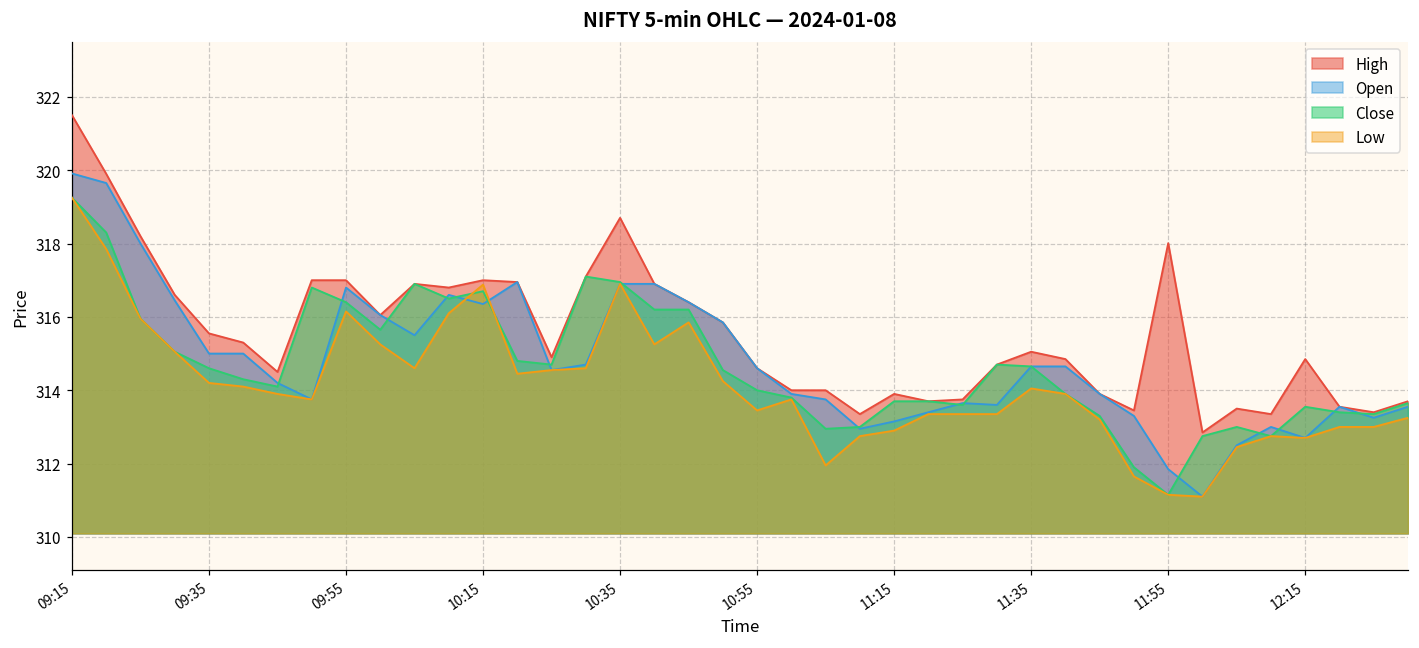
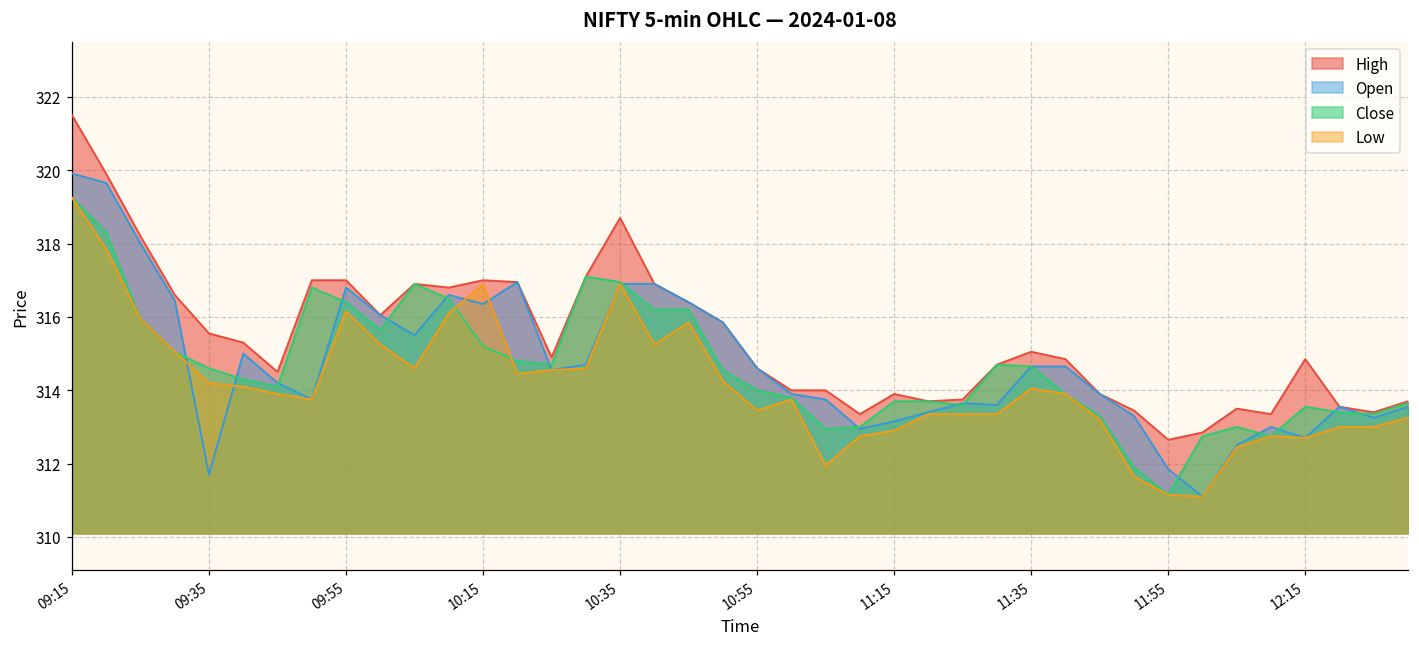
  {
    "High": {
      "09:15": 321.5,
      "09:35": 315.6,
      "09:55": 317.0,
      "10:15": 317.0,
      "10:35": 318.7,
      "11:15": 313.9,
      "11:35": 315.1,
-     "11:55": 318.0,
+     "11:55": 312.7,
      "12:15": 314.9
    },
    "Open": {
      "09:15": 319.9,
-     "09:35": 315.0,
+     "09:35": 311.7,
      "09:55": 316.8,
      "10:15": 316.4,
      "11:15": 313.2,
      "11:55": 311.9
    },
    "Close": {
      "09:35": 314.6,
      "09:55": 316.4,
-     "10:15": 316.7,
+     "10:15": 315.2,
      "10:55": 314.0,
      "11:15": 313.7,
      "12:15": 313.6
    },
    "Low": {
      "09:35": 314.2,
      "09:55": 316.2,
      "10:15": 316.9,
      "10:55": 313.5,
      "11:15": 312.9,
      "11:35": 314.1
    }
  }
